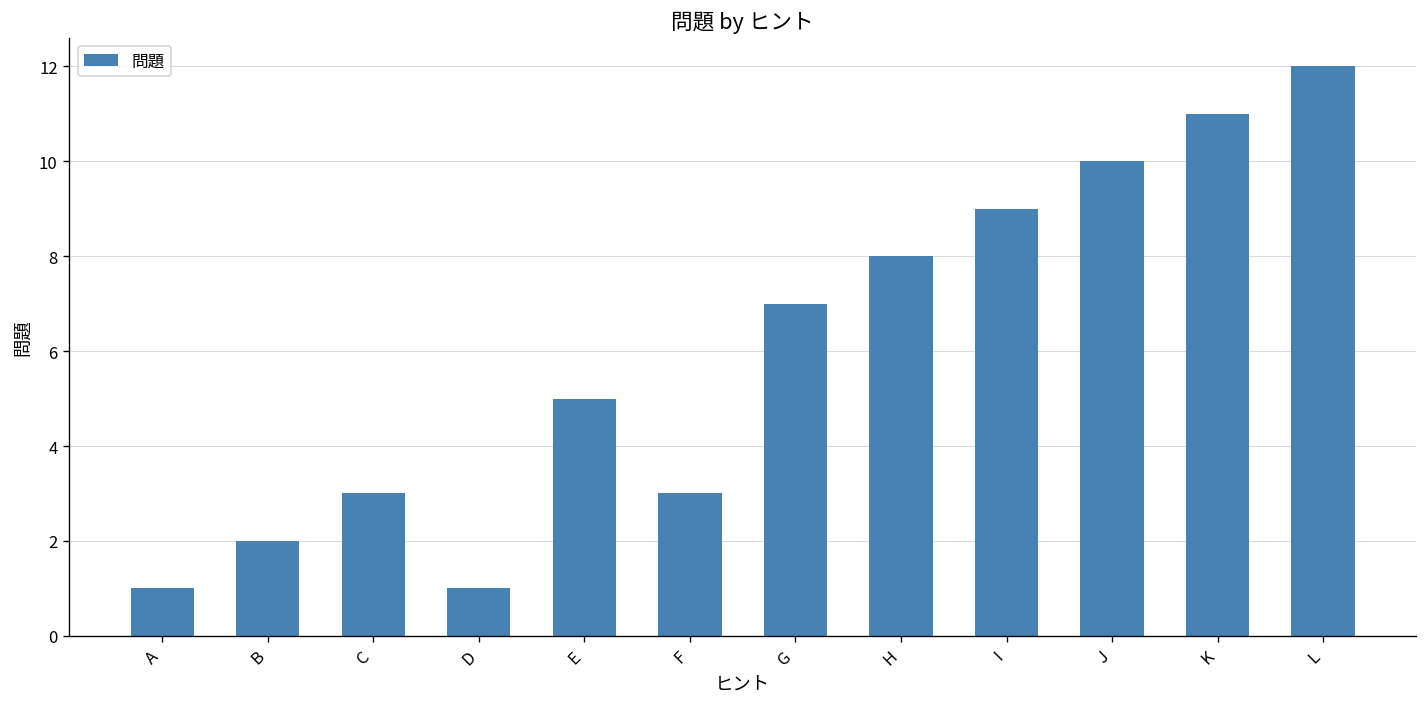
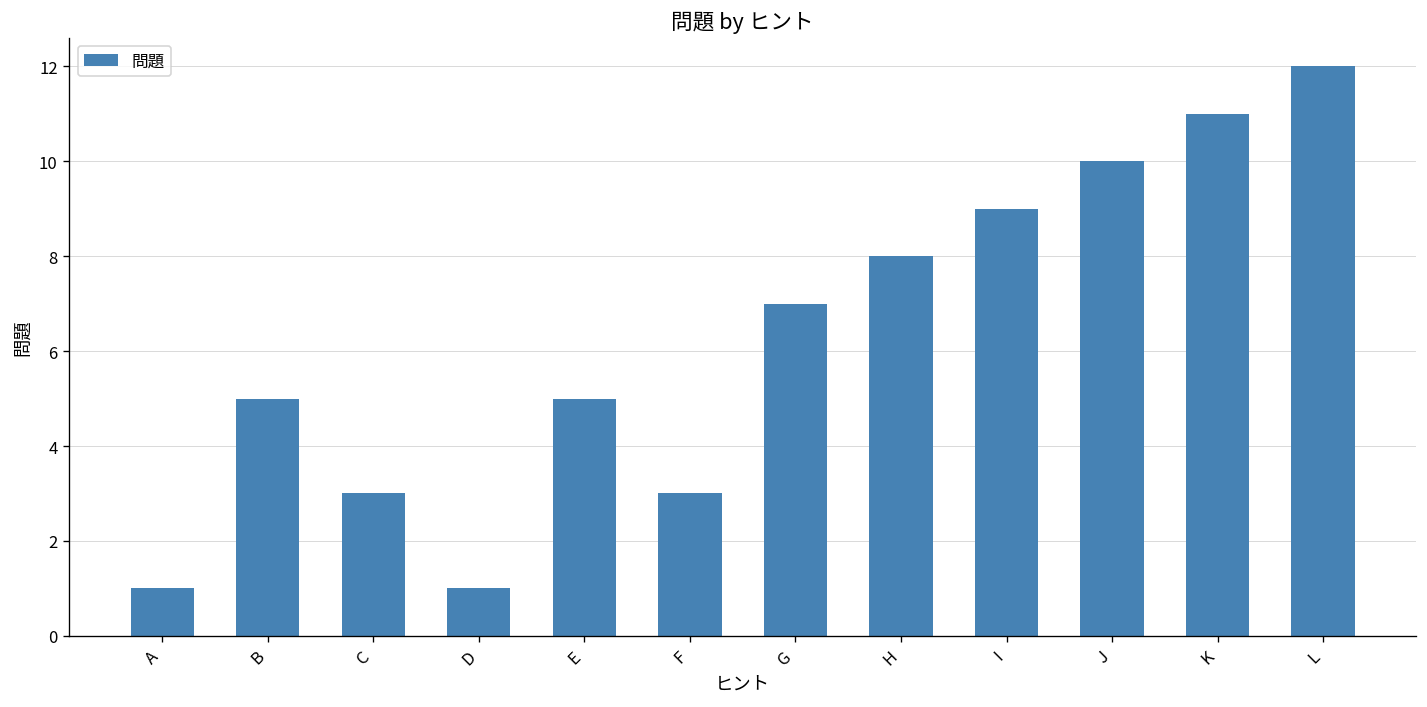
  {
    "A": 1,
-   "B": 2,
+   "B": 5,
    "C": 3,
    "D": 1,
    "E": 5,
    "F": 3,
    "G": 7,
    "H": 8,
    "I": 9,
    "J": 10,
    "K": 11,
    "L": 12
  }
